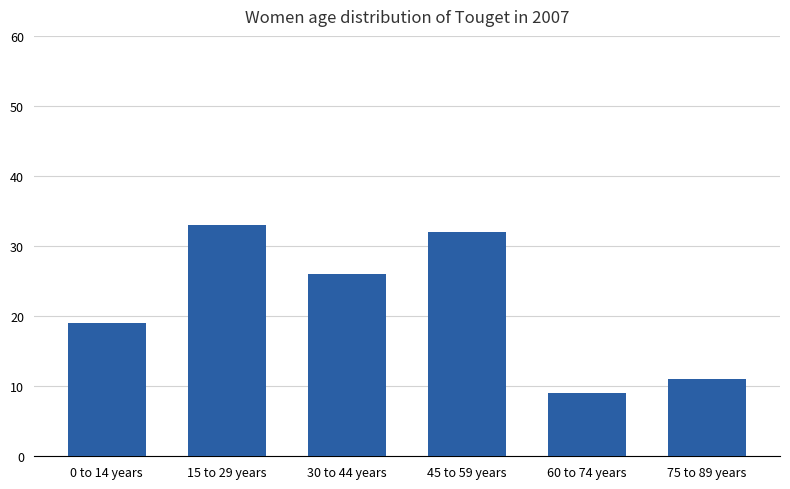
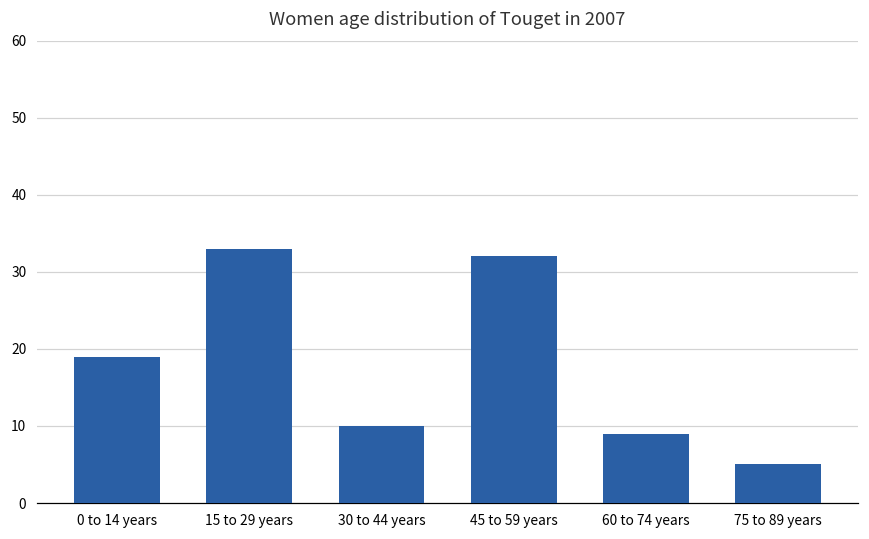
  {
    "0 to 14 years": 19,
    "15 to 29 years": 33,
-   "30 to 44 years": 26,
+   "30 to 44 years": 10,
    "45 to 59 years": 32,
    "60 to 74 years": 9,
-   "75 to 89 years": 11
+   "75 to 89 years": 5
  }
